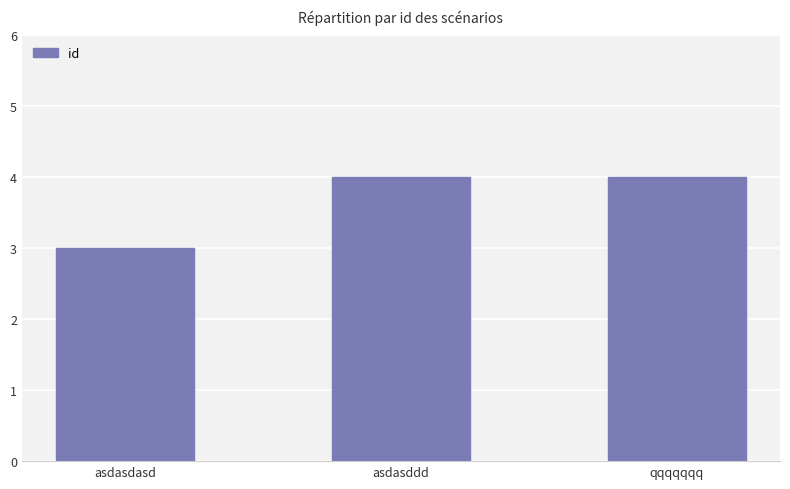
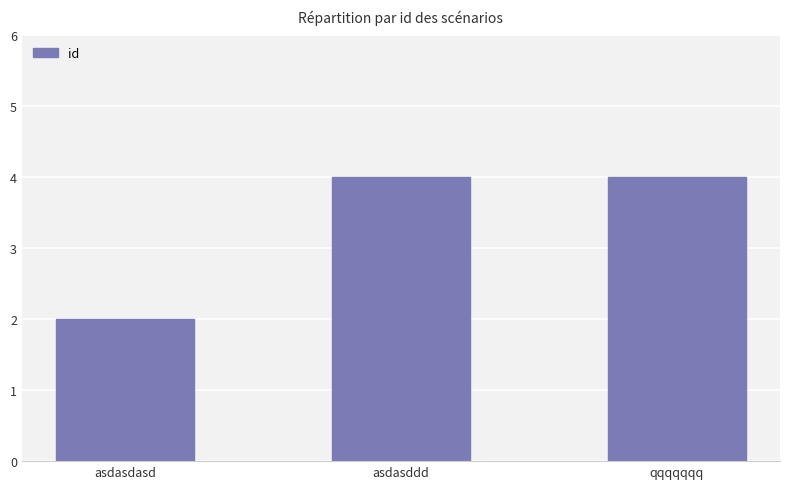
  {
-   "asdasdasd": 3,
+   "asdasdasd": 2,
    "asdasddd": 4,
    "qqqqqqq": 4
  }
